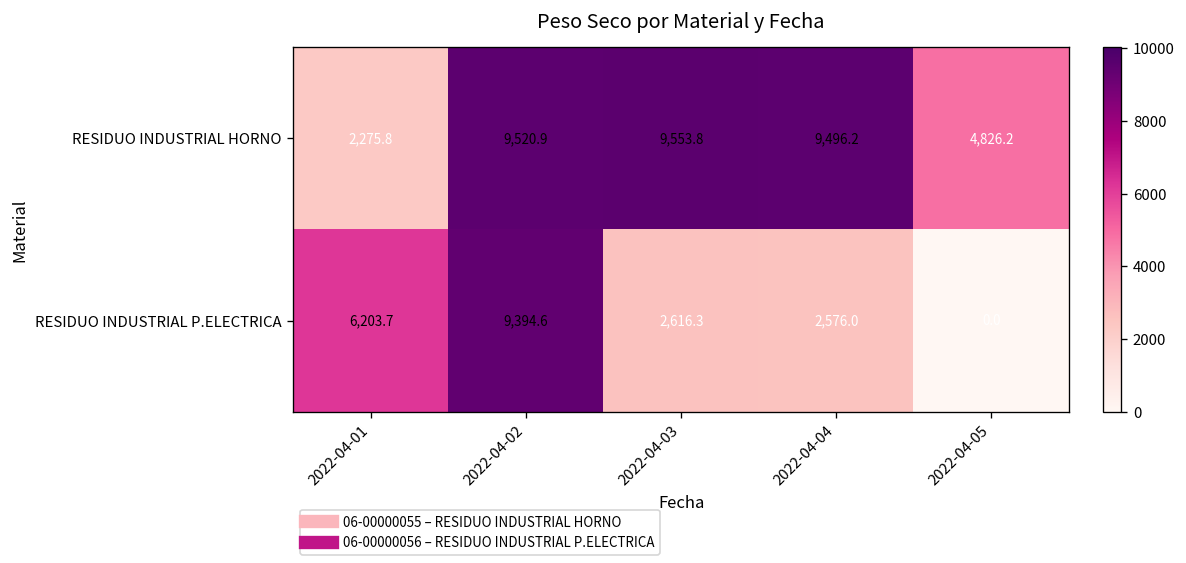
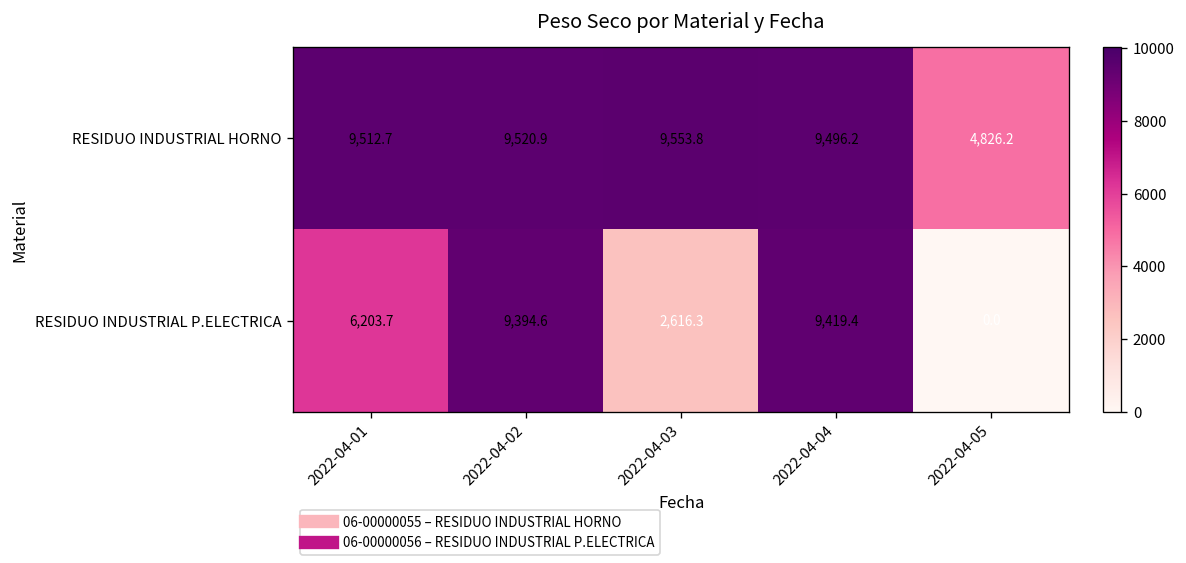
  {
    "RESIDUO INDUSTRIAL HORNO": {
-     "2022-04-01": "2,275.8",
+     "2022-04-01": "9,512.7",
      "2022-04-02": "9,520.9",
      "2022-04-03": "9,553.8",
      "2022-04-04": "9,496.2",
      "2022-04-05": "4,826.2"
    },
    "RESIDUO INDUSTRIAL P.ELECTRICA": {
      "2022-04-01": "6,203.7",
      "2022-04-02": "9,394.6",
      "2022-04-03": "2,616.3",
-     "2022-04-04": "2,576.0"
+     "2022-04-04": "9,419.4"
    }
  }
